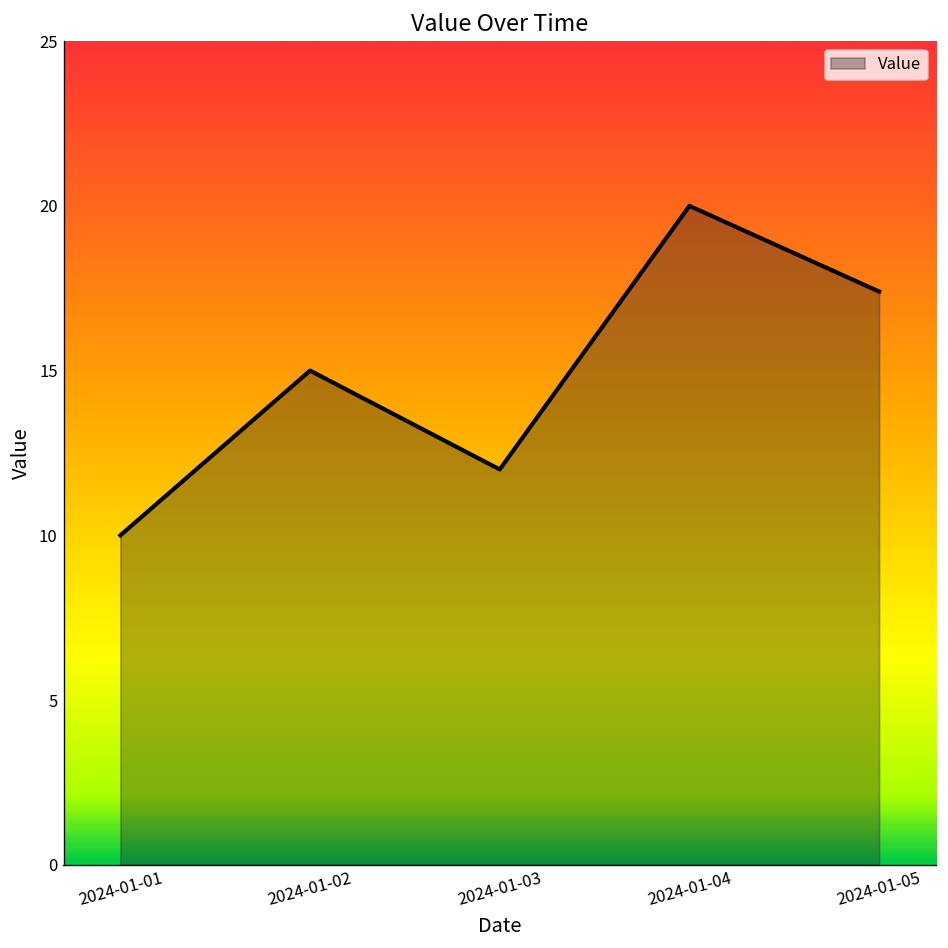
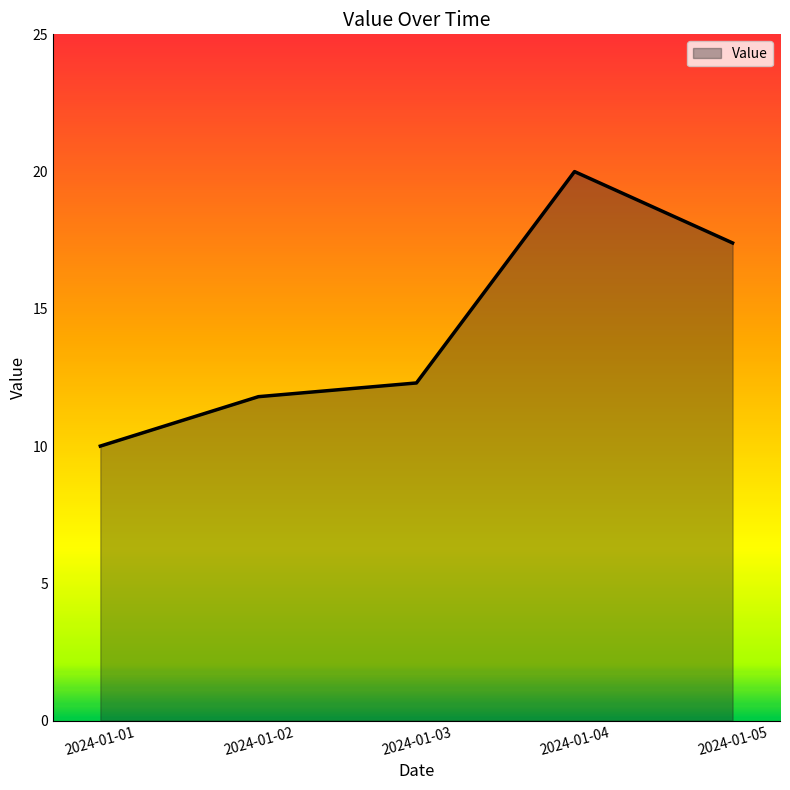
  {
    "2024-01-01": 10.0,
-   "2024-01-02": 15.0,
-   "2024-01-03": 12.0,
+   "2024-01-02": 11.8,
+   "2024-01-03": 12.3,
    "2024-01-04": 20.0,
    "2024-01-05": 17.4
  }
